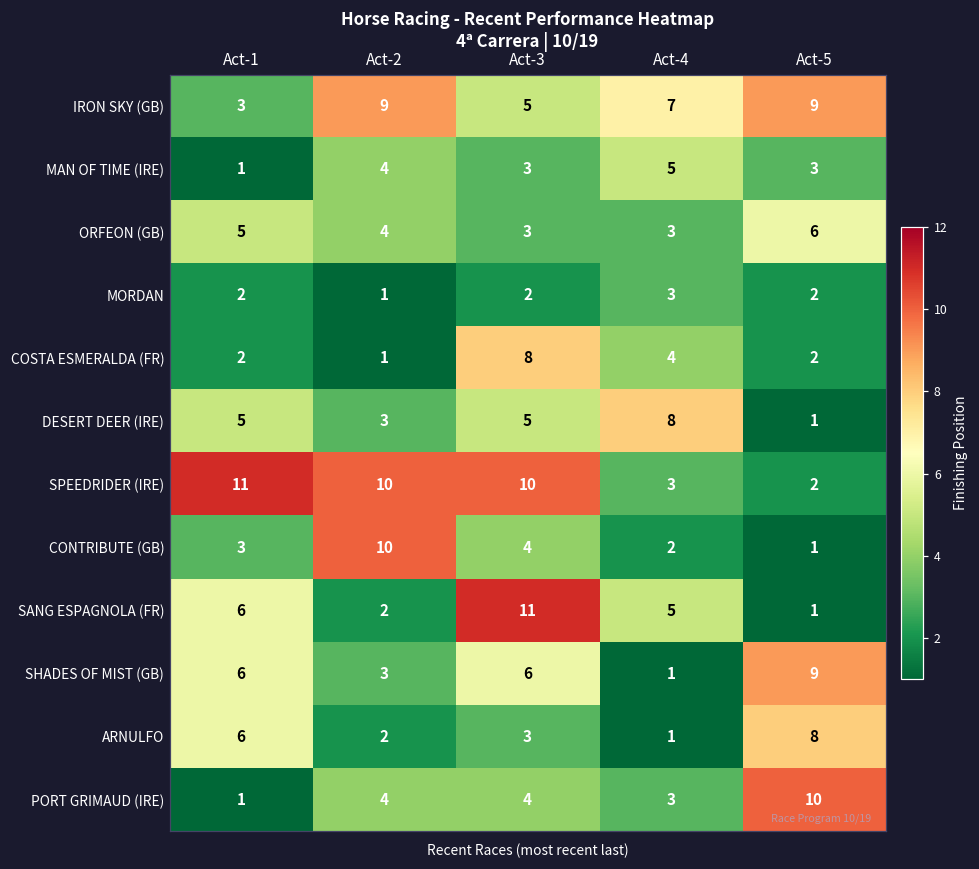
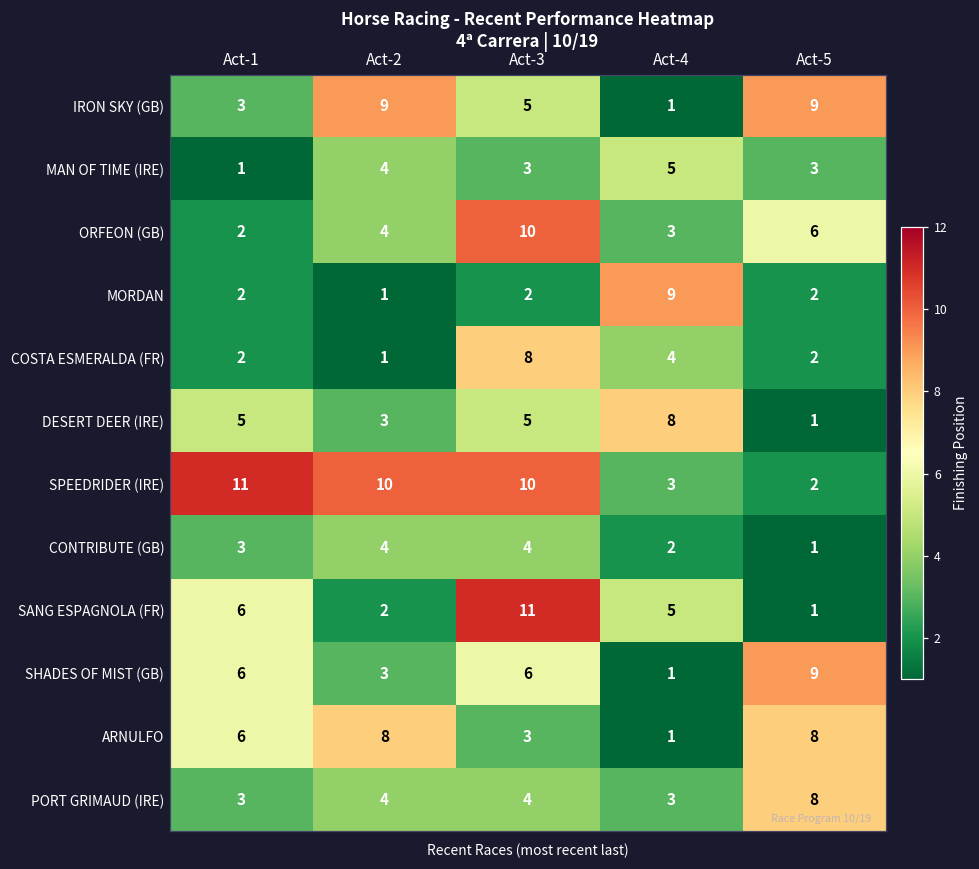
  {
    "IRON SKY (GB)": {
      "Act-1": 3,
      "Act-2": 9,
      "Act-3": 5,
-     "Act-4": 7,
+     "Act-4": 1,
      "Act-5": 9
    },
    "MAN OF TIME (IRE)": {
      "Act-1": 1,
      "Act-2": 4,
      "Act-3": 3,
      "Act-4": 5,
      "Act-5": 3
    },
    "ORFEON (GB)": {
-     "Act-1": 5,
+     "Act-1": 2,
      "Act-2": 4,
-     "Act-3": 3,
+     "Act-3": 10,
      "Act-4": 3,
      "Act-5": 6
    },
    "MORDAN": {
      "Act-1": 2,
      "Act-2": 1,
      "Act-3": 2,
-     "Act-4": 3,
+     "Act-4": 9,
      "Act-5": 2
    },
    "COSTA ESMERALDA (FR)": {
      "Act-1": 2,
      "Act-2": 1,
      "Act-3": 8,
      "Act-4": 4,
      "Act-5": 2
    },
    "DESERT DEER (IRE)": {
      "Act-1": 5,
      "Act-2": 3,
      "Act-3": 5,
      "Act-4": 8,
      "Act-5": 1
    },
    "SPEEDRIDER (IRE)": {
      "Act-1": 11,
      "Act-2": 10,
      "Act-3": 10,
      "Act-4": 3,
      "Act-5": 2
    },
    "CONTRIBUTE (GB)": {
      "Act-1": 3,
-     "Act-2": 10,
+     "Act-2": 4,
      "Act-3": 4,
      "Act-4": 2,
      "Act-5": 1
    },
    "SANG ESPAGNOLA (FR)": {
      "Act-1": 6,
      "Act-2": 2,
      "Act-3": 11,
      "Act-4": 5,
      "Act-5": 1
    },
    "SHADES OF MIST (GB)": {
      "Act-1": 6,
      "Act-2": 3,
      "Act-3": 6,
      "Act-4": 1,
      "Act-5": 9
    },
    "ARNULFO": {
      "Act-1": 6,
-     "Act-2": 2,
+     "Act-2": 8,
      "Act-3": 3,
      "Act-4": 1,
      "Act-5": 8
    },
    "PORT GRIMAUD (IRE)": {
-     "Act-1": 1,
+     "Act-1": 3,
      "Act-2": 4,
      "Act-3": 4,
      "Act-4": 3,
-     "Act-5": 10
+     "Act-5": 8
    }
  }
